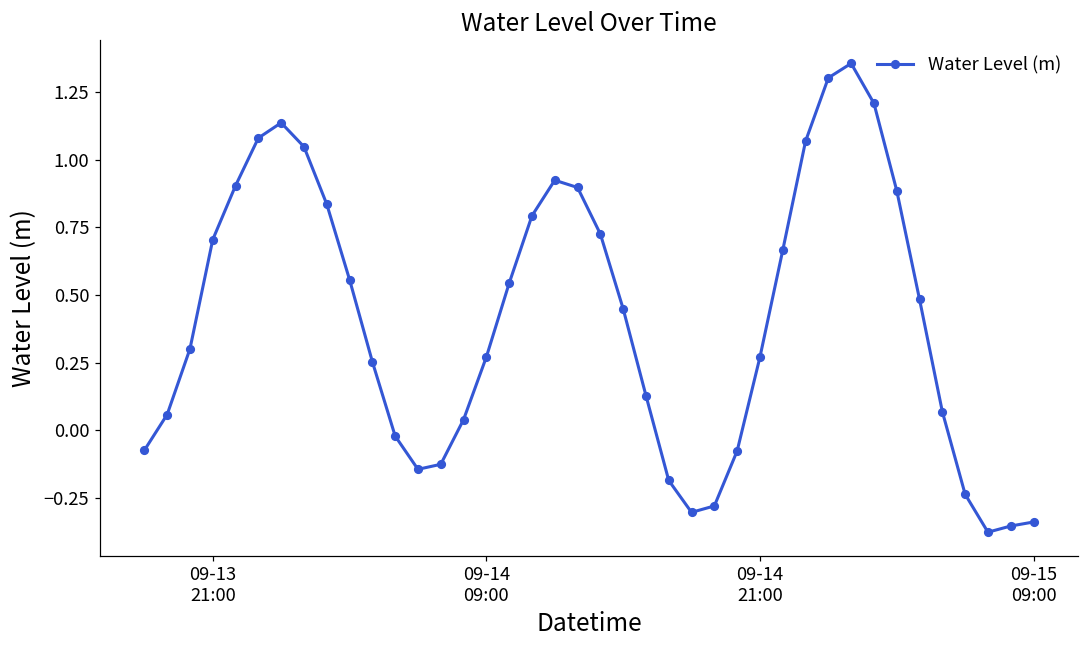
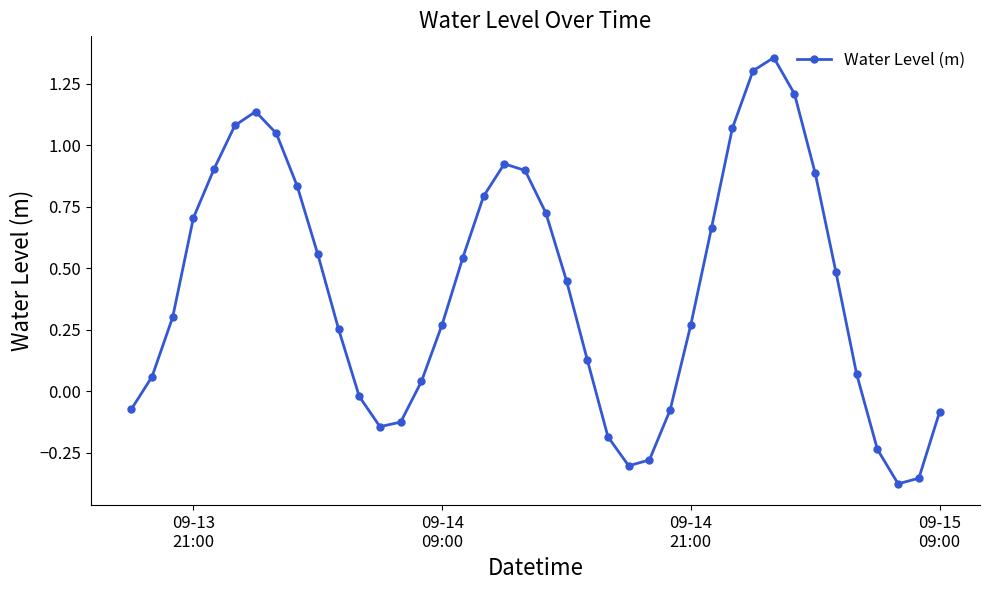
  {
    "09-13 21:00": 0.70,
    "09-14 09:00": 0.27,
    "09-14 21:00": 0.27,
-   "09-15 09:00": -0.34
+   "09-15 09:00": -0.08
  }
